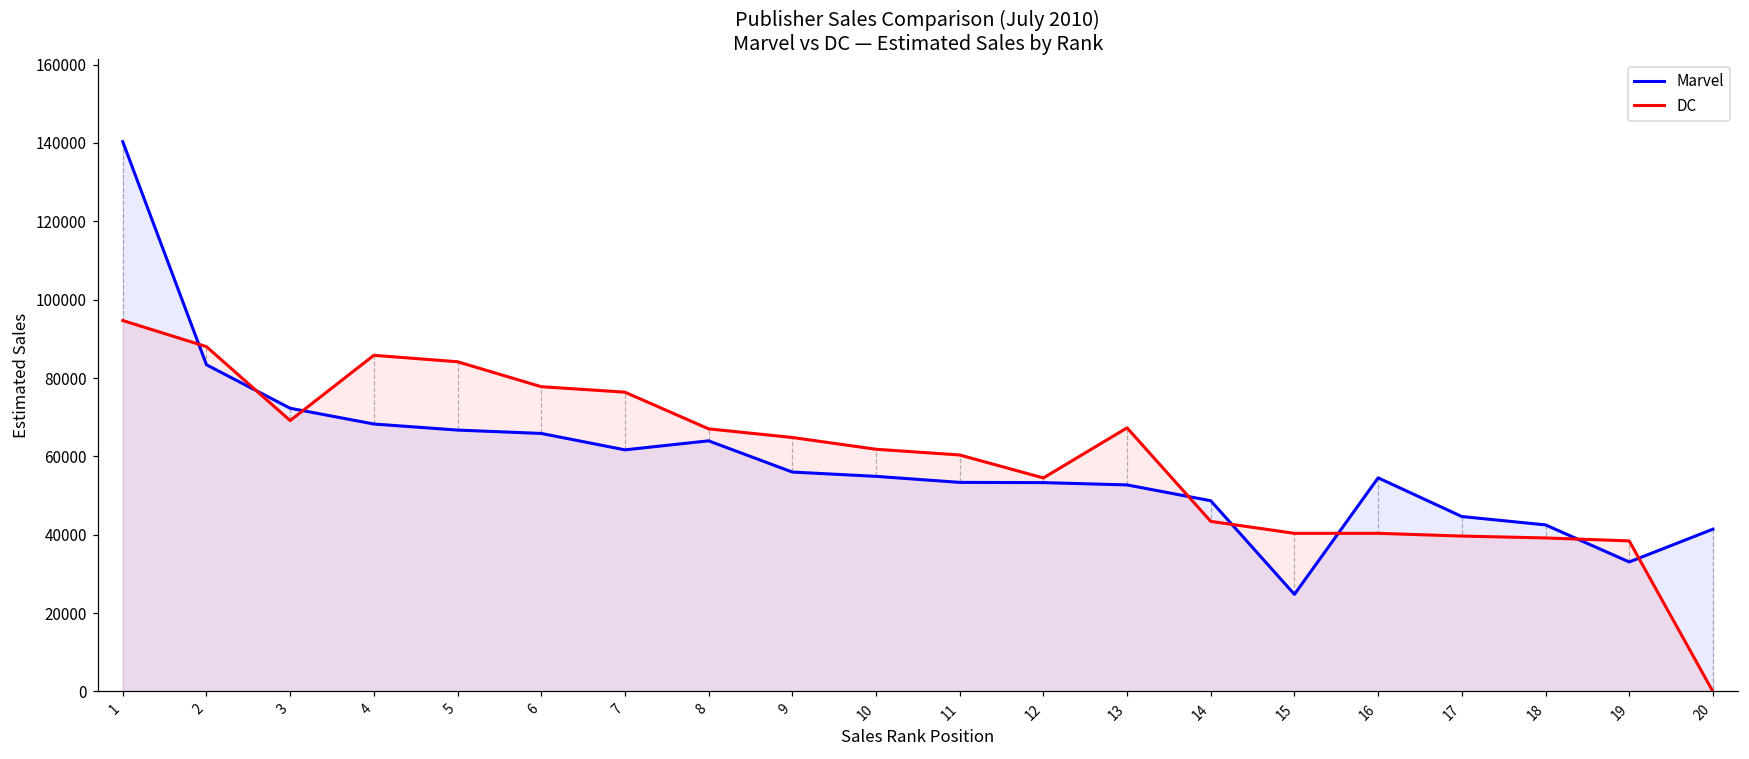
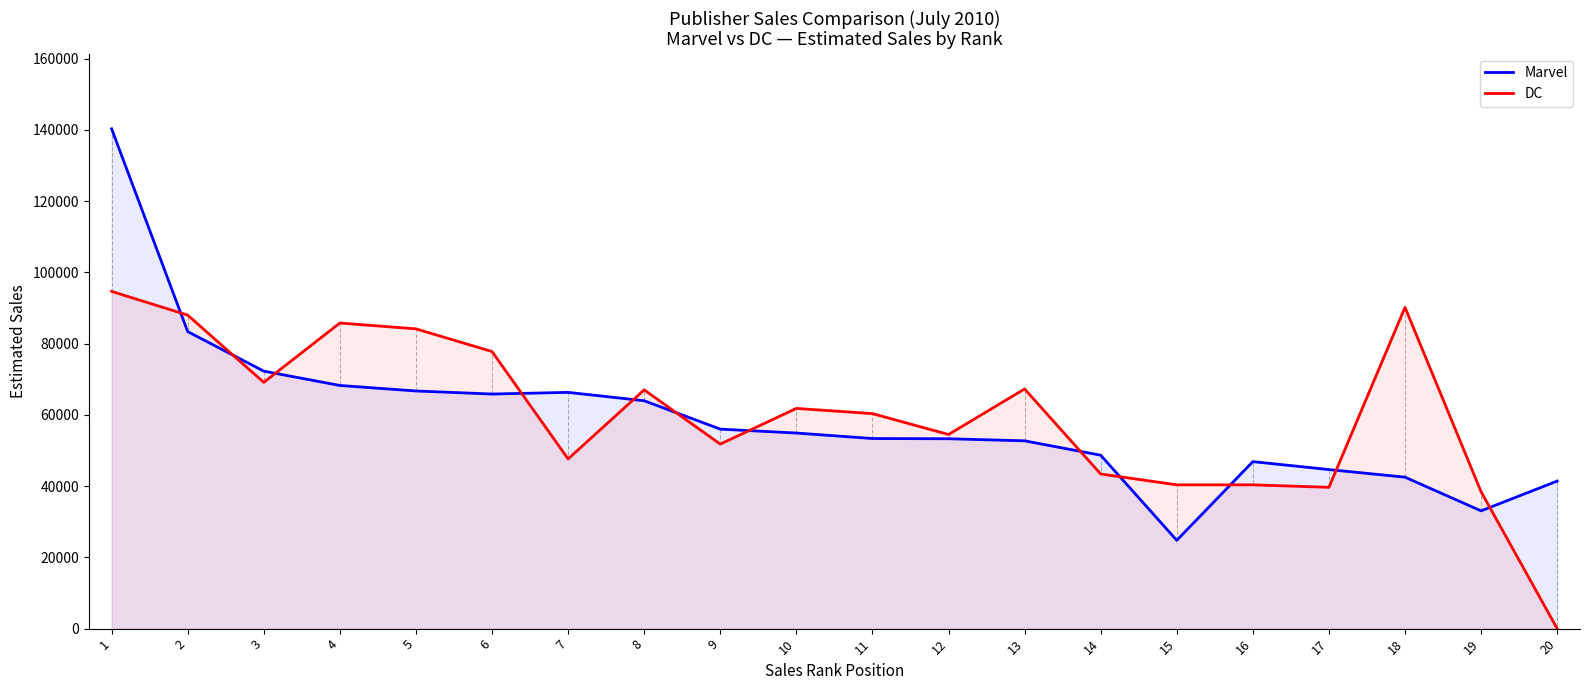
  {
    "Marvel": {
-     "7": 62000,
-     "16": 55000
+     "7": 66000,
+     "16": 47000
    },
    "DC": {
-     "7": 76000,
-     "9": 65000,
-     "18": 39000
+     "7": 48000,
+     "9": 52000,
+     "18": 90000
    }
  }
